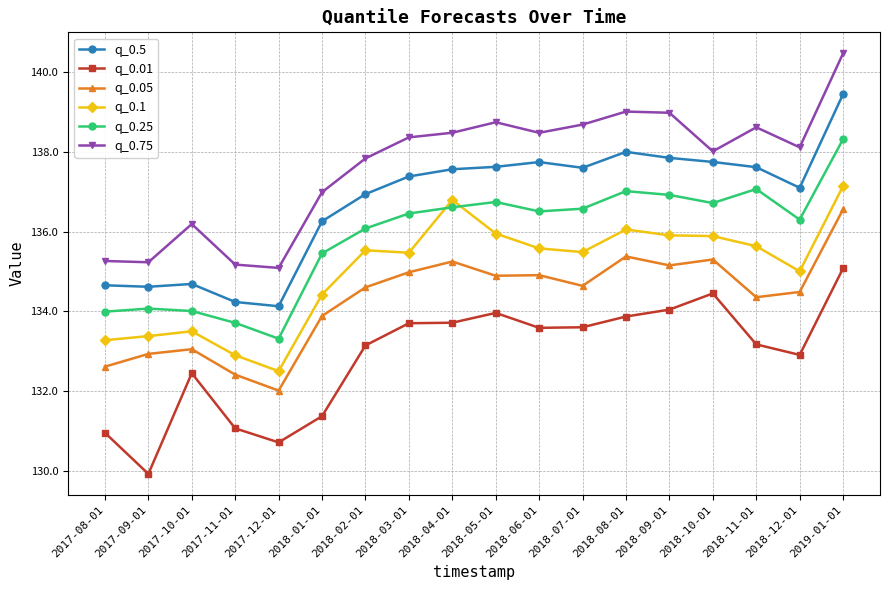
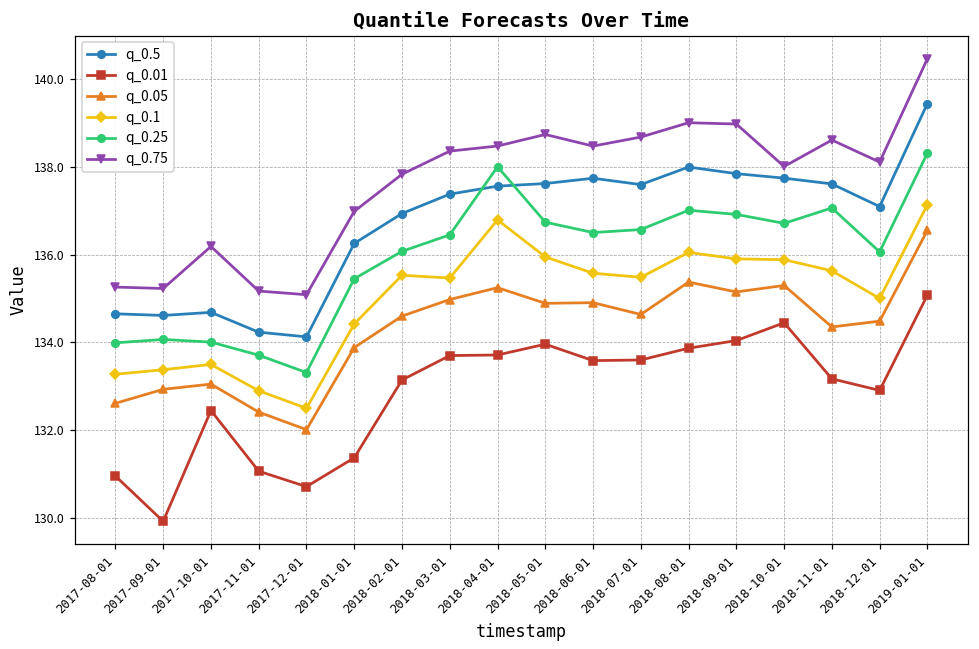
  {
    "q_0.5": {
      "2017-08-01": 134.7,
      "2017-09-01": 134.6,
      "2017-10-01": 134.7,
      "2017-11-01": 134.2,
      "2017-12-01": 134.1,
      "2018-01-01": 136.3,
      "2018-02-01": 136.9,
      "2018-03-01": 137.4,
      "2018-04-01": 137.6,
      "2018-05-01": 137.6,
      "2018-06-01": 137.7,
      "2018-07-01": 137.6,
      "2018-08-01": 138.0,
      "2018-09-01": 137.8,
      "2018-10-01": 137.7,
      "2018-11-01": 137.6,
      "2018-12-01": 137.1,
      "2019-01-01": 139.4
    },
    "q_0.01": {
      "2017-08-01": 131.0,
      "2017-09-01": 129.9,
      "2017-10-01": 132.4,
      "2017-11-01": 131.1,
      "2017-12-01": 130.7,
      "2018-01-01": 131.4,
      "2018-02-01": 133.1,
      "2018-03-01": 133.7,
      "2018-04-01": 133.7,
      "2018-05-01": 134.0,
      "2018-06-01": 133.6,
      "2018-07-01": 133.6,
      "2018-08-01": 133.9,
      "2018-09-01": 134.0,
      "2018-10-01": 134.4,
      "2018-11-01": 133.2,
      "2018-12-01": 132.9,
      "2019-01-01": 135.1
    },
    "q_0.05": {
      "2017-08-01": 132.6,
      "2017-09-01": 132.9,
      "2017-10-01": 133.0,
      "2017-11-01": 132.4,
      "2017-12-01": 132.0,
      "2018-01-01": 133.9,
      "2018-02-01": 134.6,
      "2018-03-01": 135.0,
      "2018-04-01": 135.2,
      "2018-05-01": 134.9,
      "2018-06-01": 134.9,
      "2018-07-01": 134.6,
      "2018-08-01": 135.4,
      "2018-09-01": 135.2,
      "2018-10-01": 135.3,
      "2018-11-01": 134.4,
      "2018-12-01": 134.5,
      "2019-01-01": 136.6
    },
    "q_0.1": {
      "2017-08-01": 133.3,
      "2017-09-01": 133.4,
      "2017-10-01": 133.5,
      "2017-11-01": 132.9,
      "2017-12-01": 132.5,
      "2018-01-01": 134.4,
      "2018-02-01": 135.5,
      "2018-03-01": 135.5,
      "2018-04-01": 136.8,
      "2018-05-01": 135.9,
      "2018-06-01": 135.6,
      "2018-07-01": 135.5,
      "2018-08-01": 136.1,
      "2018-09-01": 135.9,
      "2018-10-01": 135.9,
      "2018-11-01": 135.6,
      "2018-12-01": 135.0,
      "2019-01-01": 137.1
    },
    "q_0.25": {
      "2017-08-01": 134.0,
      "2017-09-01": 134.1,
      "2017-10-01": 134.0,
      "2017-11-01": 133.7,
      "2017-12-01": 133.3,
      "2018-01-01": 135.5,
      "2018-02-01": 136.1,
      "2018-03-01": 136.5,
-     "2018-04-01": 136.6,
+     "2018-04-01": 138.0,
      "2018-05-01": 136.7,
      "2018-06-01": 136.5,
      "2018-07-01": 136.6,
      "2018-08-01": 137.0,
      "2018-09-01": 136.9,
      "2018-10-01": 136.7,
      "2018-11-01": 137.1,
-     "2018-12-01": 136.3,
+     "2018-12-01": 136.1,
      "2019-01-01": 138.3
    },
    "q_0.75": {
      "2017-08-01": 135.3,
      "2017-09-01": 135.2,
      "2017-10-01": 136.2,
      "2017-11-01": 135.2,
      "2017-12-01": 135.1,
      "2018-01-01": 137.0,
      "2018-02-01": 137.8,
      "2018-03-01": 138.4,
      "2018-04-01": 138.5,
      "2018-05-01": 138.7,
      "2018-06-01": 138.5,
      "2018-07-01": 138.7,
      "2018-08-01": 139.0,
      "2018-09-01": 139.0,
      "2018-10-01": 138.0,
      "2018-11-01": 138.6,
      "2018-12-01": 138.1,
      "2019-01-01": 140.5
    }
  }
